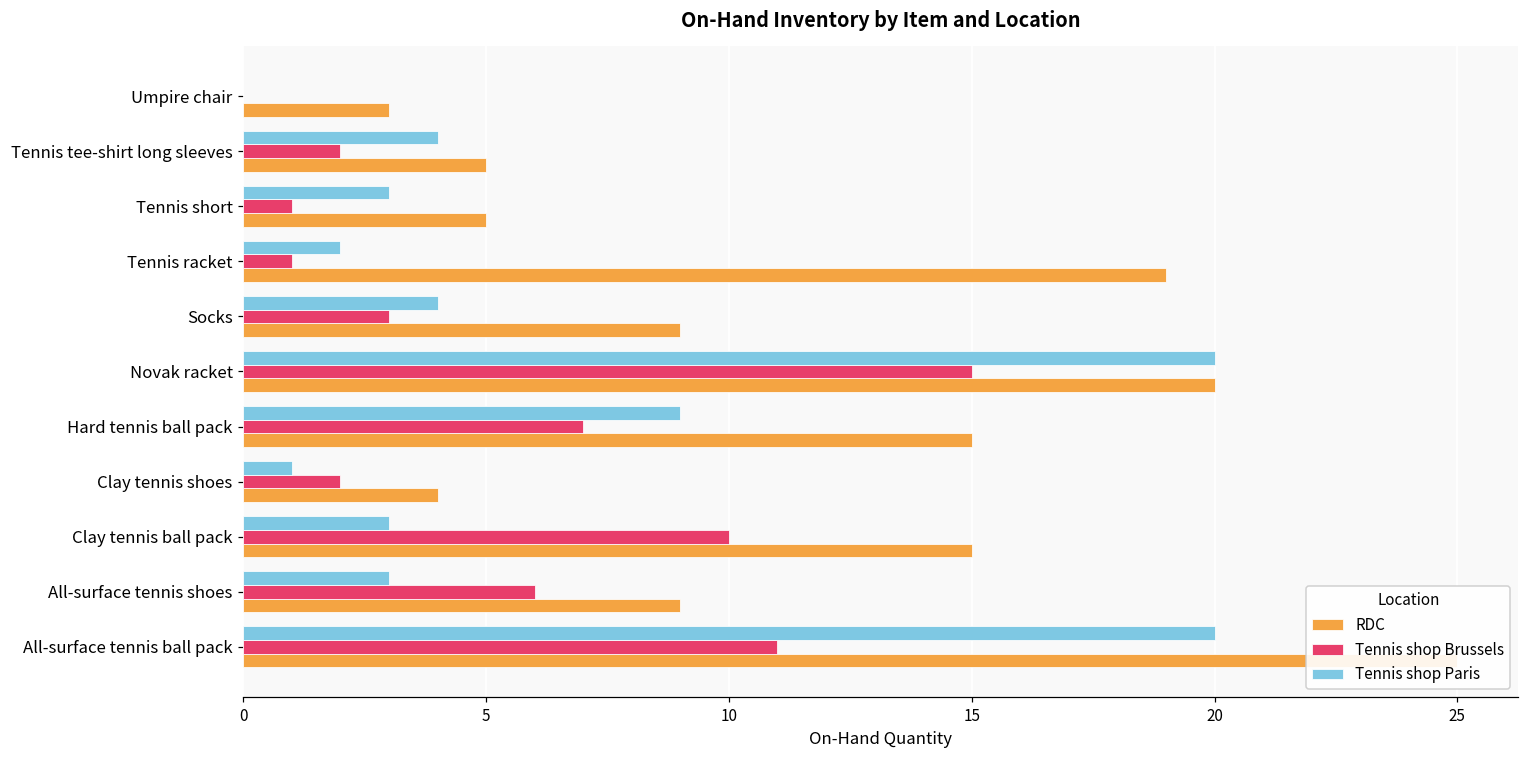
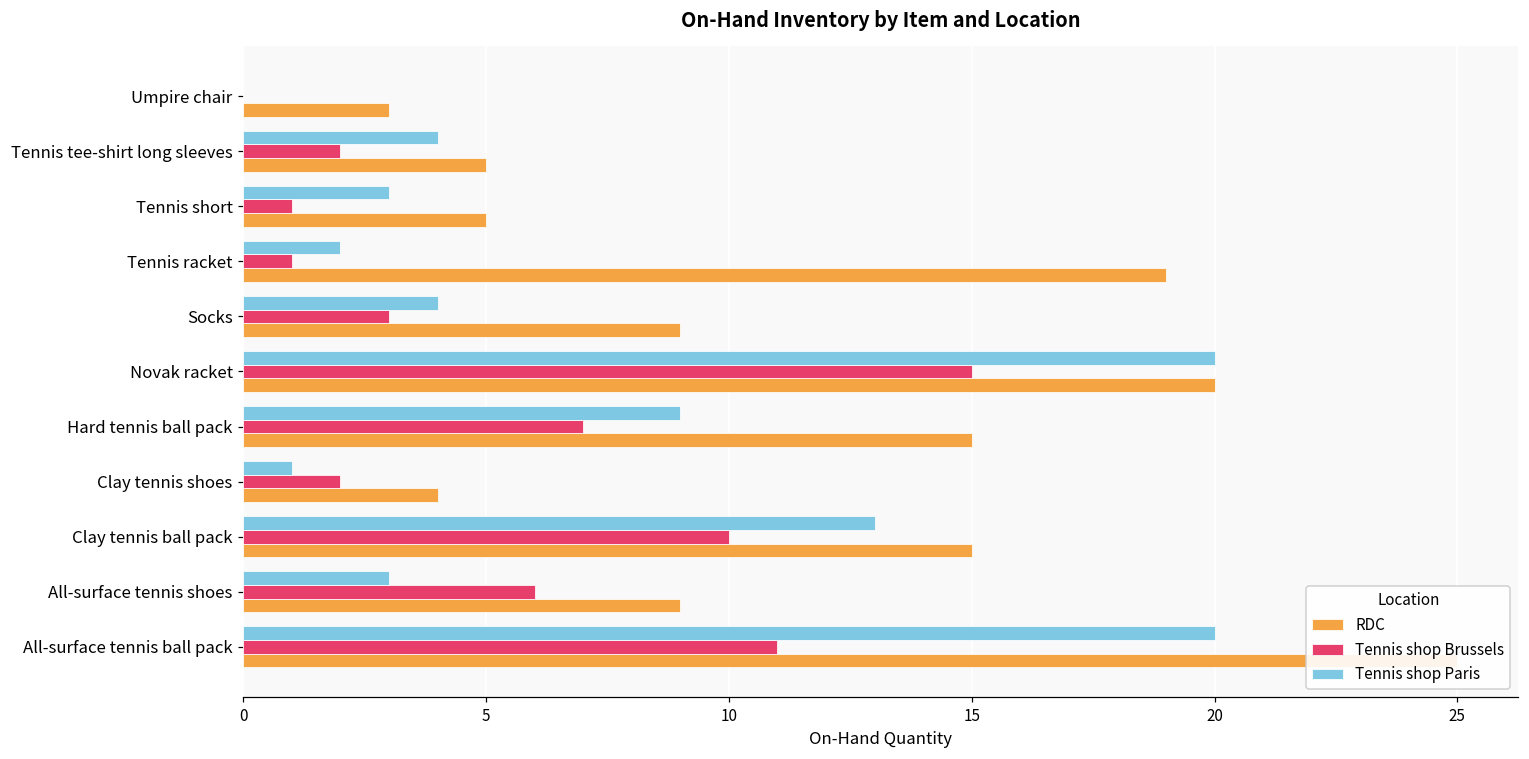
  {
    "RDC": {
      "Umpire chair": 3,
      "Tennis tee-shirt long sleeves": 5,
      "Tennis short": 5,
      "Tennis racket": 19,
      "Socks": 9,
      "Novak racket": 20,
      "Hard tennis ball pack": 15,
      "Clay tennis shoes": 4,
      "Clay tennis ball pack": 15,
      "All-surface tennis shoes": 9
    },
    "Tennis shop Brussels": {
      "Umpire chair": 0,
      "Tennis tee-shirt long sleeves": 2,
      "Tennis short": 1,
      "Tennis racket": 1,
      "Socks": 3,
      "Novak racket": 15,
      "Hard tennis ball pack": 7,
      "Clay tennis shoes": 2,
      "Clay tennis ball pack": 10,
      "All-surface tennis shoes": 6,
      "All-surface tennis ball pack": 11
    },
    "Tennis shop Paris": {
      "Umpire chair": 0,
      "Tennis tee-shirt long sleeves": 4,
      "Tennis short": 3,
      "Tennis racket": 2,
      "Socks": 4,
      "Novak racket": 20,
      "Hard tennis ball pack": 9,
      "Clay tennis shoes": 1,
-     "Clay tennis ball pack": 3,
+     "Clay tennis ball pack": 13,
      "All-surface tennis shoes": 3,
      "All-surface tennis ball pack": 20
    }
  }
